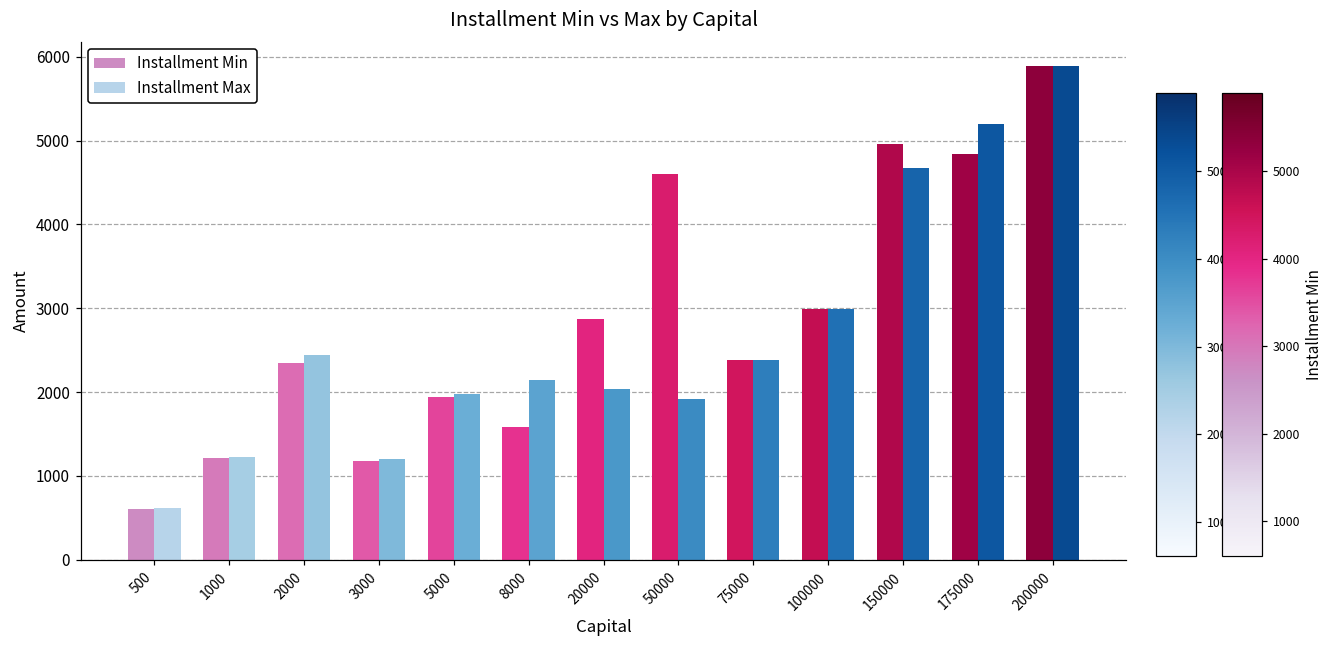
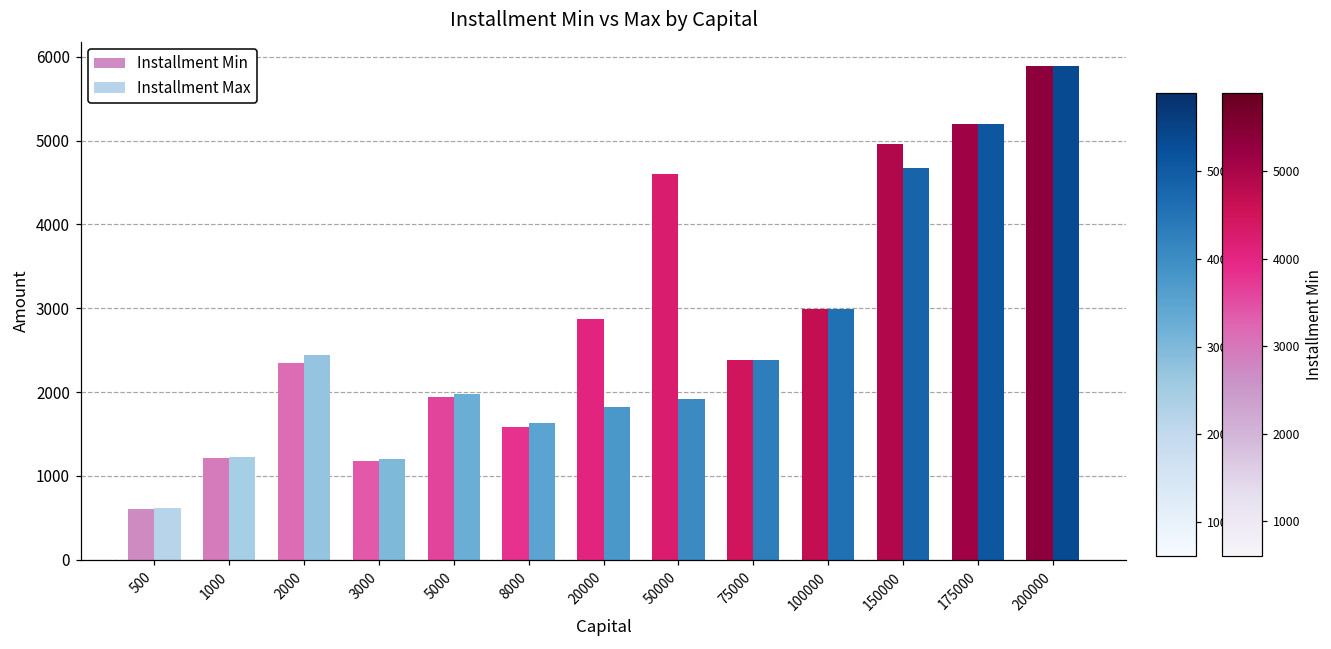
  {
    "Installment Min": {
      "500": 600,
      "1000": 1200,
      "2000": 2300,
      "3000": 1200,
      "5000": 1900,
      "8000": 1600,
      "20000": 2900,
      "50000": 4600,
      "75000": 2400,
      "100000": 3000,
      "150000": 5000,
-     "175000": 4800,
+     "175000": 5200,
      "200000": 5900
    },
    "Installment Max": {
      "500": 600,
      "1000": 1200,
      "2000": 2400,
      "3000": 1200,
      "5000": 2000,
-     "8000": 2100,
-     "20000": 2000,
+     "8000": 1600,
+     "20000": 1800,
      "50000": 1900,
      "75000": 2400,
      "100000": 3000,
      "150000": 4700,
      "175000": 5200,
      "200000": 5900
    }
  }
